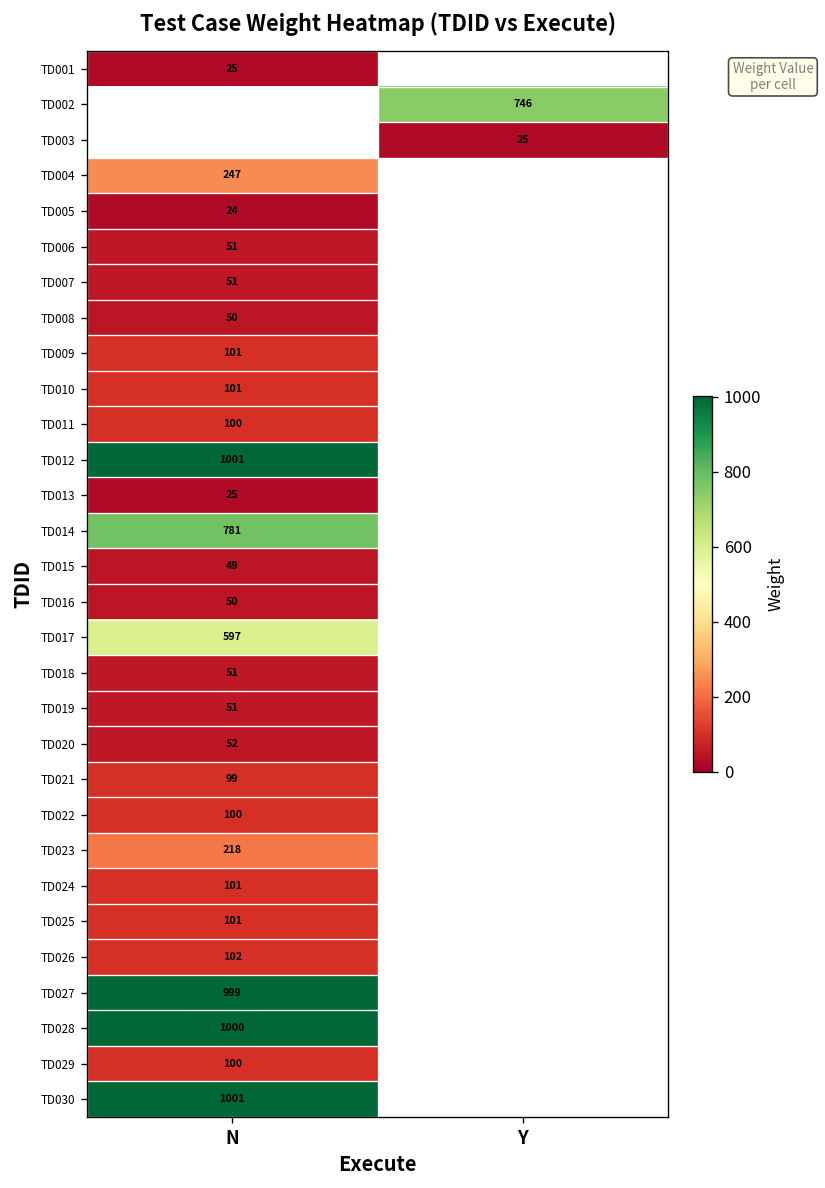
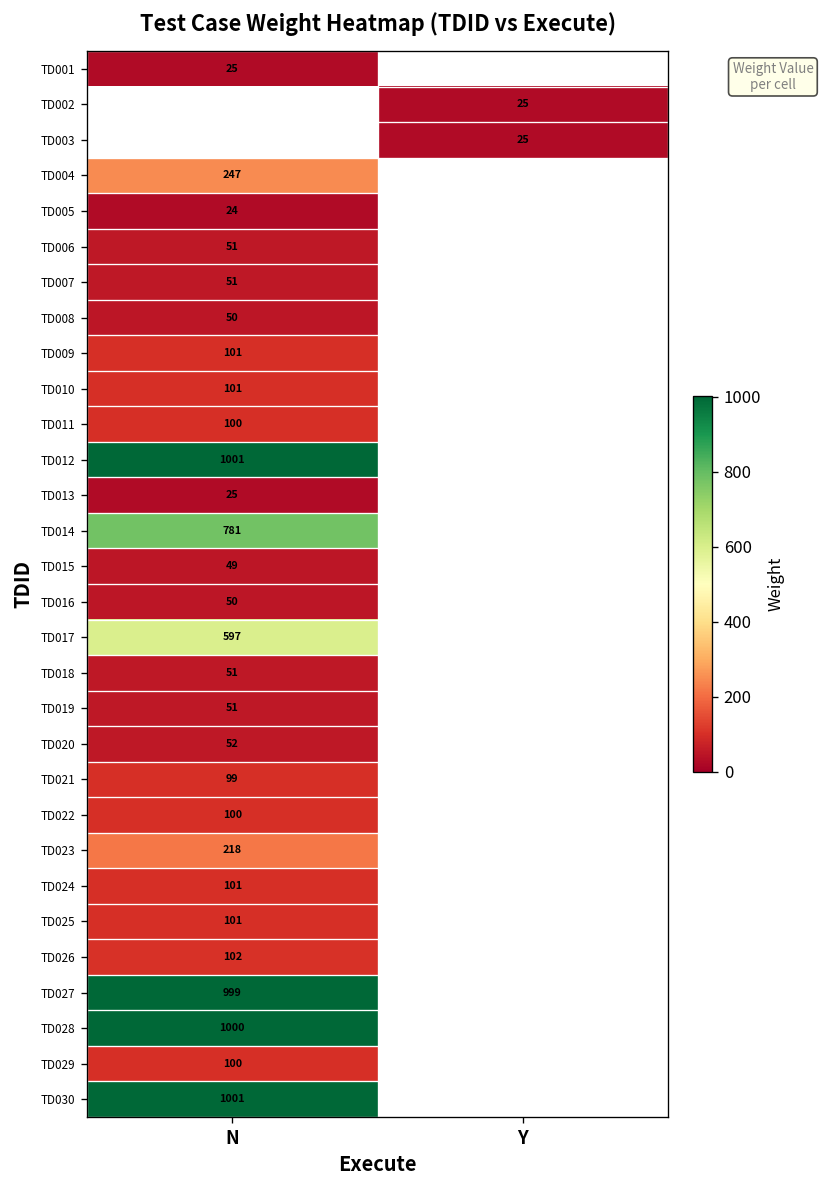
  {
    "TD001": {
      "N": 25
    },
    "TD002": {
-     "Y": 746
+     "Y": 25
    },
    "TD003": {
      "Y": 25
    },
    "TD004": {
      "N": 247
    },
    "TD005": {
      "N": 24
    },
    "TD006": {
      "N": 51
    },
    "TD007": {
      "N": 51
    },
    "TD008": {
      "N": 50
    },
    "TD009": {
      "N": 101
    },
    "TD010": {
      "N": 101
    },
    "TD011": {
      "N": 100
    },
    "TD012": {
      "N": 1001
    },
    "TD013": {
      "N": 25
    },
    "TD014": {
      "N": 781
    },
    "TD015": {
      "N": 49
    },
    "TD016": {
      "N": 50
    },
    "TD017": {
      "N": 597
    },
    "TD018": {
      "N": 51
    },
    "TD019": {
      "N": 51
    },
    "TD020": {
      "N": 52
    },
    "TD021": {
      "N": 99
    },
    "TD022": {
      "N": 100
    },
    "TD023": {
      "N": 218
    },
    "TD024": {
      "N": 101
    },
    "TD025": {
      "N": 101
    },
    "TD026": {
      "N": 102
    },
    "TD027": {
      "N": 999
    },
    "TD028": {
      "N": 1000
    },
    "TD029": {
      "N": 100
    },
    "TD030": {
      "N": 1001
    }
  }
